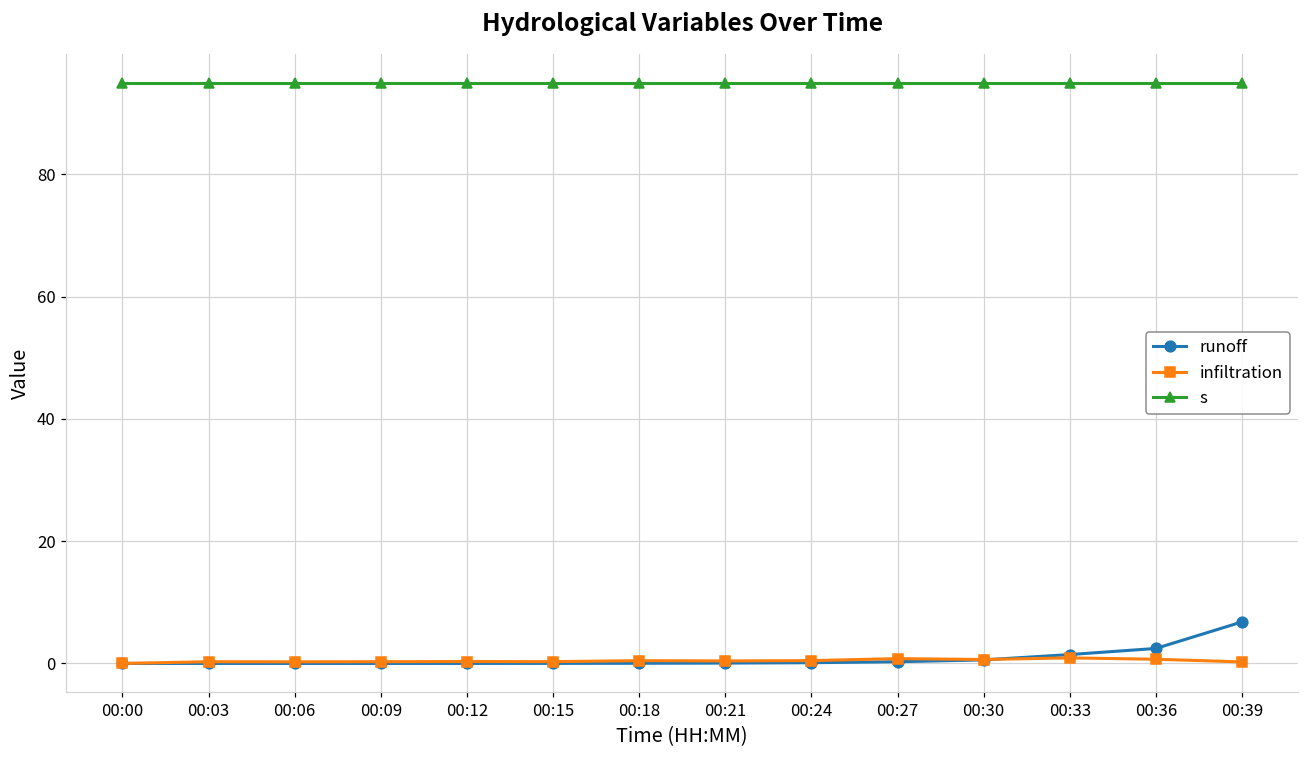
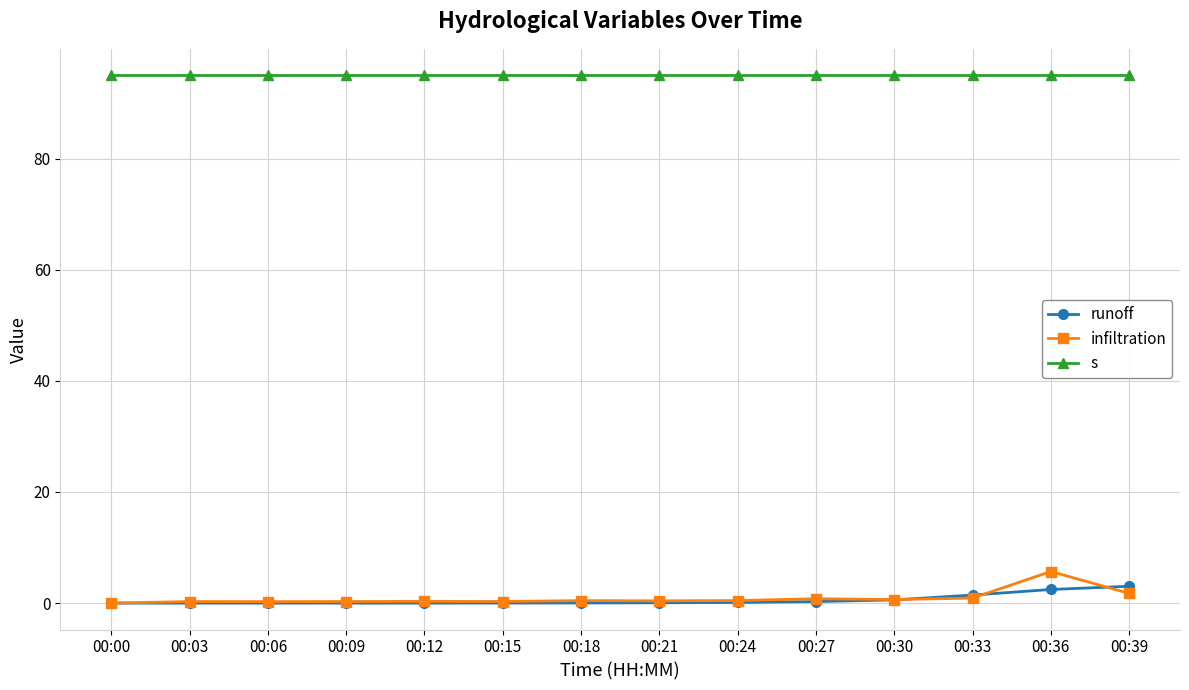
  {
    "runoff": {
      "00:27": 0,
      "00:33": 1,
      "00:36": 2,
-     "00:39": 7
+     "00:39": 3
    },
    "infiltration": {
      "00:27": 1,
      "00:33": 1,
-     "00:36": 1,
-     "00:39": 0
+     "00:36": 6,
+     "00:39": 2
    },
    "s": {
      "00:00": 95,
      "00:03": 95,
      "00:06": 95,
      "00:09": 95,
      "00:12": 95,
      "00:15": 95,
      "00:18": 95,
      "00:21": 95,
      "00:24": 95,
      "00:27": 95,
      "00:30": 95,
      "00:33": 95,
      "00:36": 95,
      "00:39": 95
    }
  }
